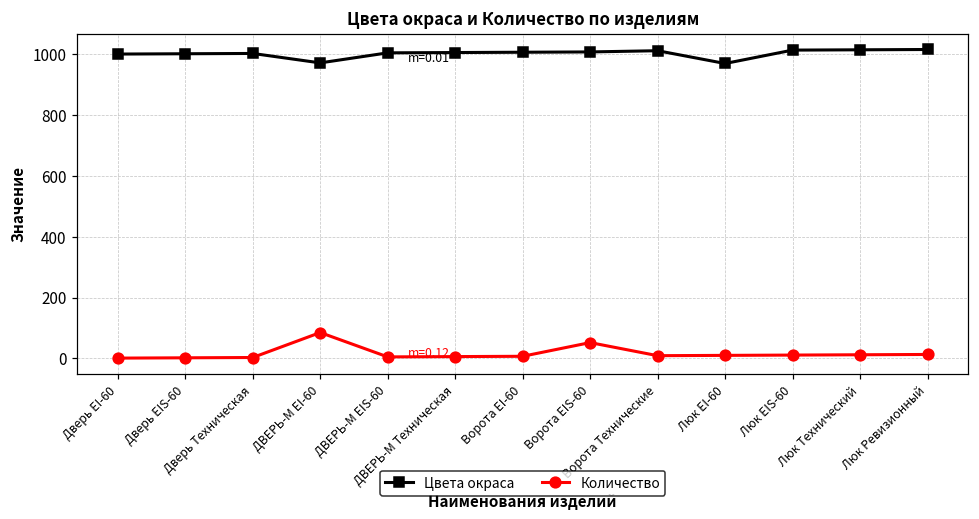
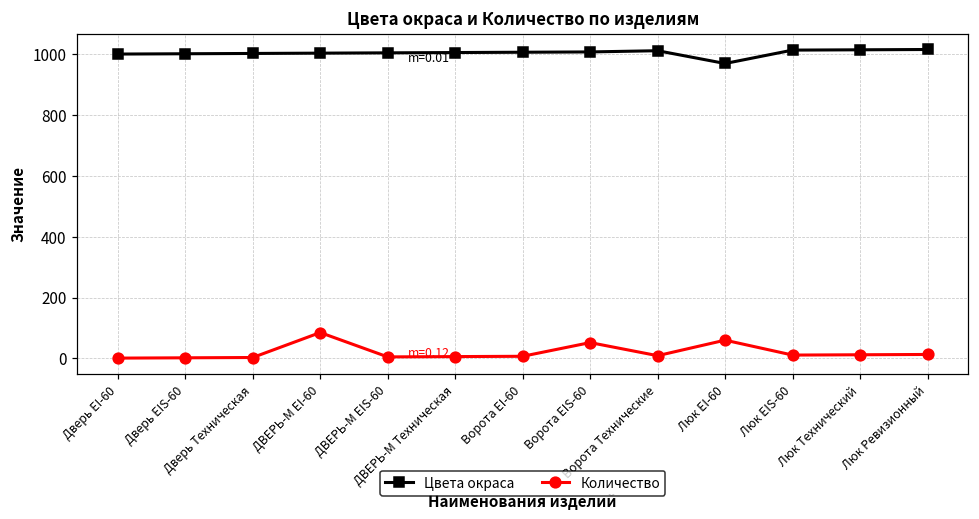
  {
    "Цвета окраса": {
      "Дверь EI-60": 1000,
      "Дверь EIS-60": 1000,
      "Дверь Техническая": 1000,
-     "ДВЕРЬ-М EI-60": 970,
+     "ДВЕРЬ-М EI-60": 1000,
      "ДВЕРЬ-М EIS-60": 1000,
      "Ворота EI-60": 1010,
      "Ворота EIS-60": 1010,
      "Ворота Технические": 1010,
      "Люк EI-60": 970,
      "Люк EIS-60": 1010,
      "Люк Технический": 1010,
      "Люк Ревизионный": 1020
    },
    "Количество": {
      "Дверь EI-60": 0,
      "Дверь EIS-60": 0,
      "Дверь Техническая": 0,
      "ДВЕРЬ-М EI-60": 90,
      "ДВЕРЬ-М EIS-60": 10,
      "Ворота EI-60": 10,
      "Ворота EIS-60": 50,
      "Ворота Технические": 10,
-     "Люк EI-60": 10,
+     "Люк EI-60": 60,
      "Люк EIS-60": 10,
      "Люк Технический": 10,
      "Люк Ревизионный": 10
    }
  }
